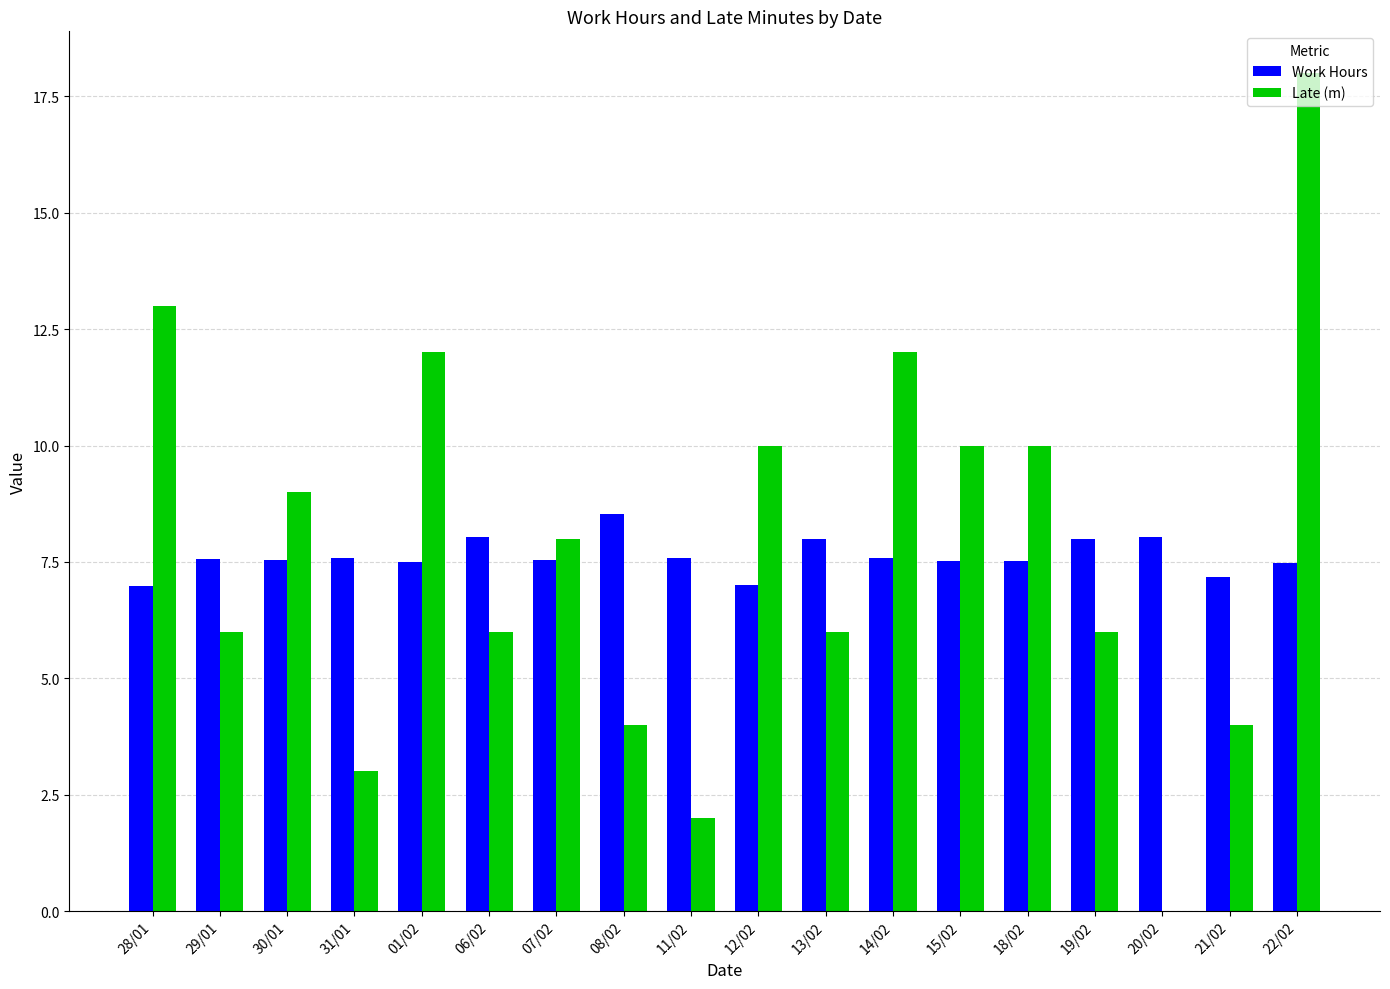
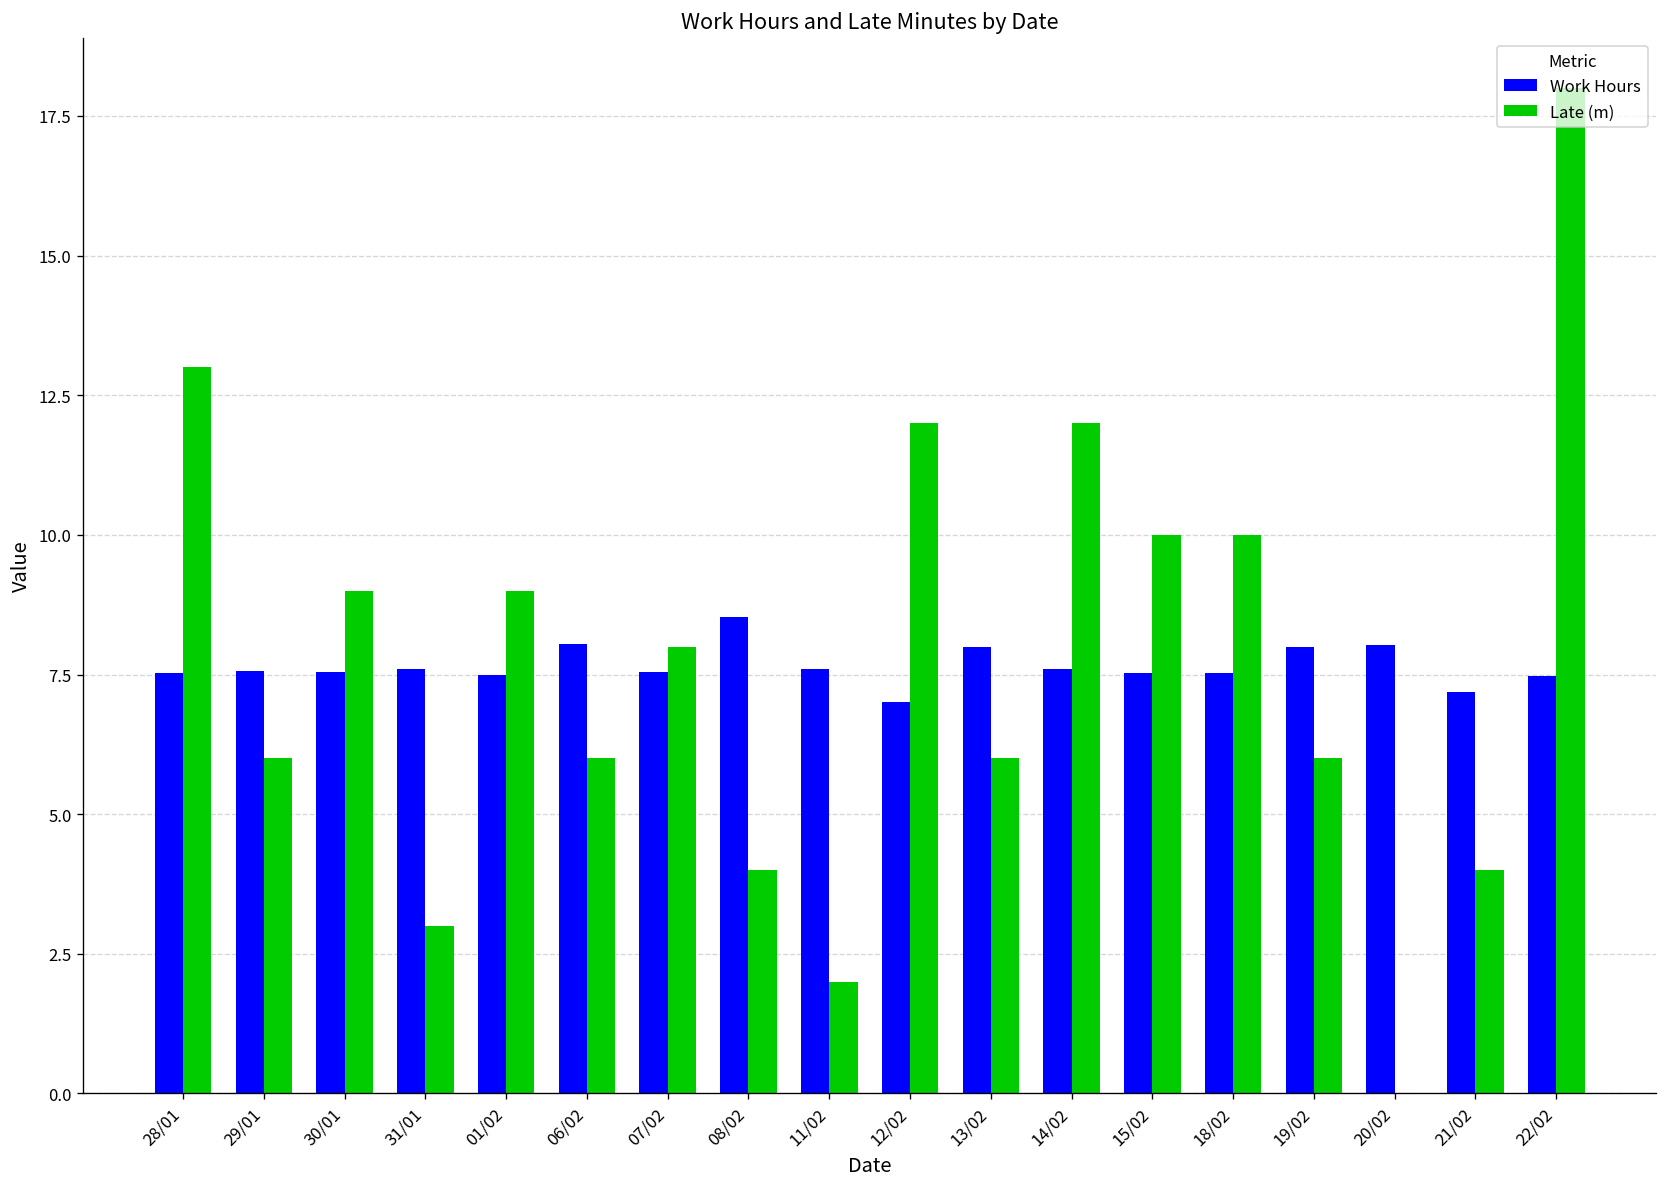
  {
    "Work Hours": {
-     "28/01": 7.0,
+     "28/01": 7.5,
      "29/01": 7.6,
      "30/01": 7.6,
      "31/01": 7.6,
      "01/02": 7.5,
      "06/02": 8.0,
      "07/02": 7.5,
      "08/02": 8.5,
      "11/02": 7.6,
      "12/02": 7.0,
      "13/02": 8.0,
      "14/02": 7.6,
      "15/02": 7.5,
      "18/02": 7.5,
      "19/02": 8.0,
      "20/02": 8.0,
      "21/02": 7.2,
      "22/02": 7.5
    },
    "Late (m)": {
      "28/01": 13,
      "29/01": 6,
      "30/01": 9,
      "31/01": 3,
-     "01/02": 12,
+     "01/02": 9,
      "06/02": 6,
      "07/02": 8,
      "08/02": 4,
      "11/02": 2,
-     "12/02": 10,
+     "12/02": 12,
      "13/02": 6,
      "14/02": 12,
      "15/02": 10,
      "18/02": 10,
      "19/02": 6,
      "20/02": 0,
      "21/02": 4
    }
  }
